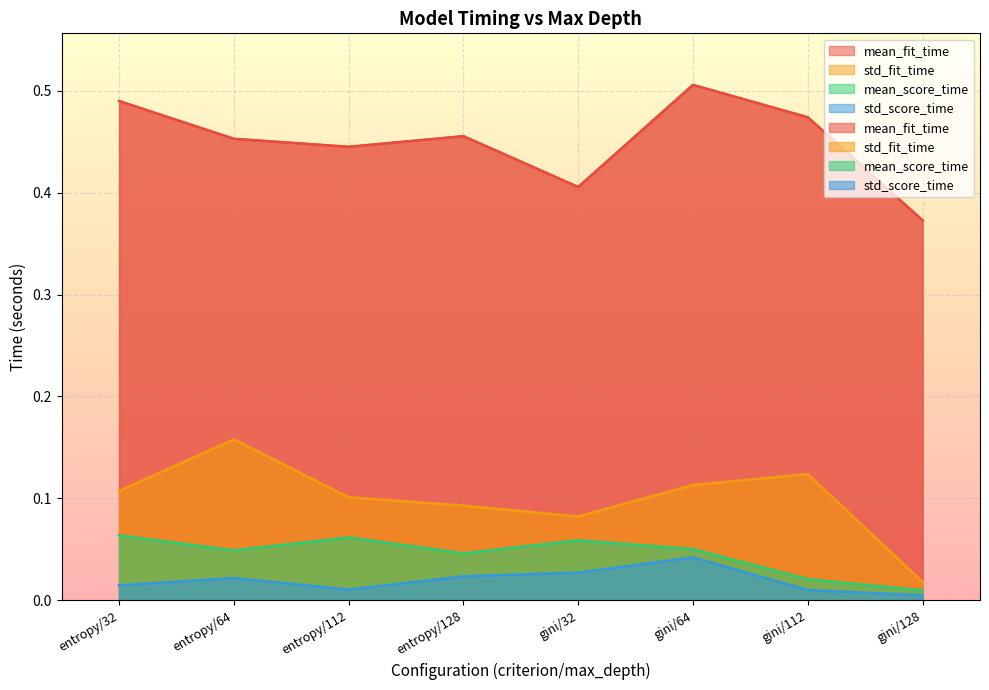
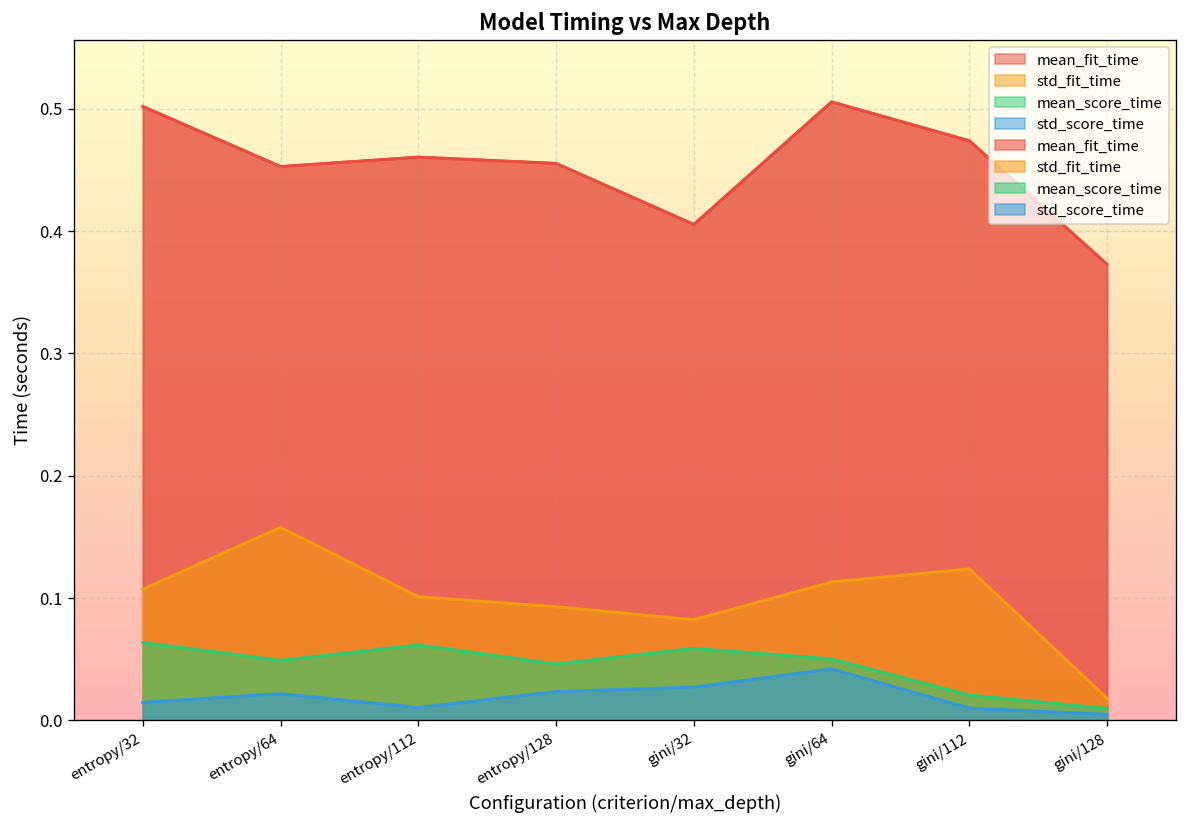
  {
    "mean_fit_time": {
-     "entropy/32": 0.490,
+     "entropy/32": 0.502,
      "entropy/64": 0.453,
-     "entropy/112": 0.445,
+     "entropy/112": 0.460,
      "entropy/128": 0.455,
      "gini/32": 0.405,
      "gini/64": 0.506,
      "gini/112": 0.474,
      "gini/128": 0.373
    },
    "std_fit_time": {
      "entropy/32": 0.107,
      "entropy/64": 0.158,
      "entropy/112": 0.101,
      "entropy/128": 0.093,
      "gini/32": 0.082,
      "gini/64": 0.113,
      "gini/112": 0.124,
      "gini/128": 0.018
    },
    "mean_score_time": {
      "entropy/32": 0.064,
      "entropy/64": 0.049,
      "entropy/112": 0.062,
      "entropy/128": 0.046,
      "gini/32": 0.059,
      "gini/64": 0.050,
      "gini/112": 0.021,
      "gini/128": 0.010
    },
    "std_score_time": {
      "entropy/32": 0.015,
      "entropy/64": 0.022,
      "entropy/112": 0.011,
      "entropy/128": 0.024,
      "gini/32": 0.027,
      "gini/64": 0.042,
      "gini/112": 0.010,
      "gini/128": 0.005
    }
  }
